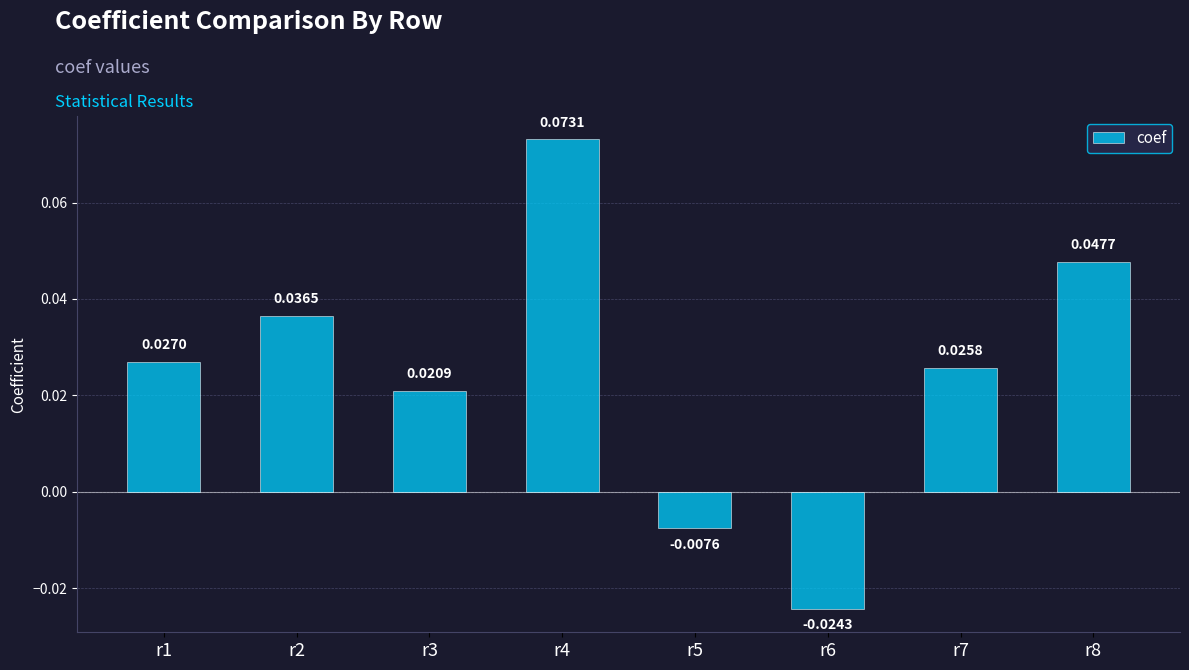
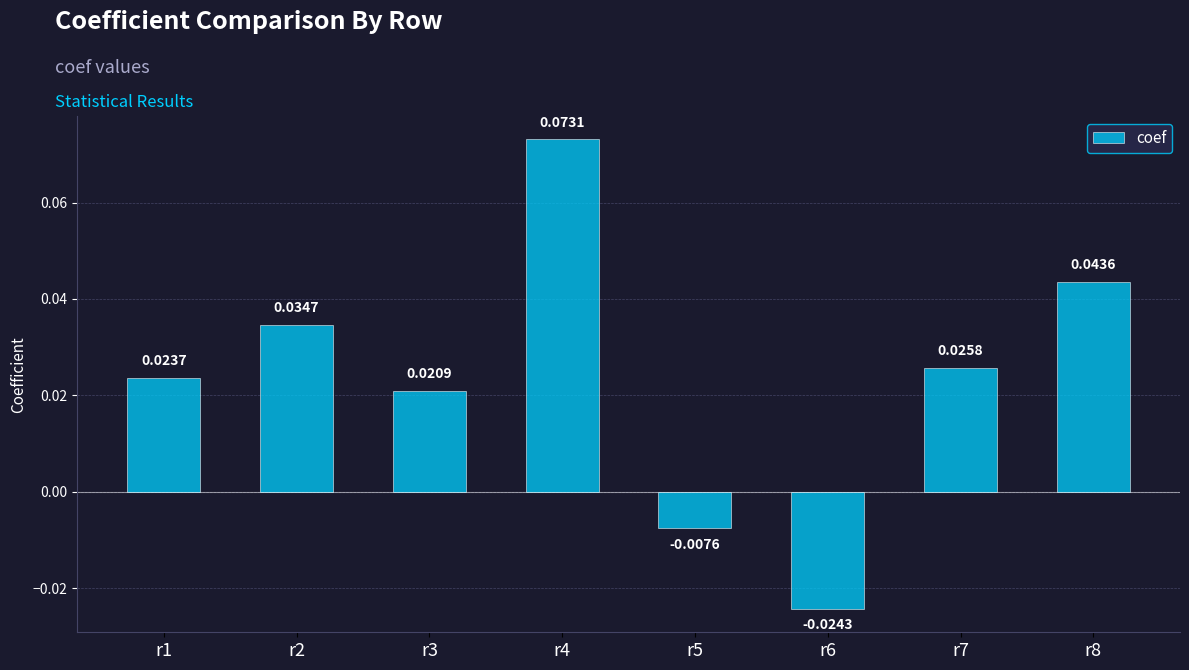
  {
-   "r1": 0.0270,
-   "r2": 0.0365,
+   "r1": 0.0237,
+   "r2": 0.0347,
    "r3": 0.0209,
    "r4": 0.0731,
    "r5": -0.0076,
    "r6": -0.0243,
    "r7": 0.0258,
-   "r8": 0.0477
+   "r8": 0.0436
  }
